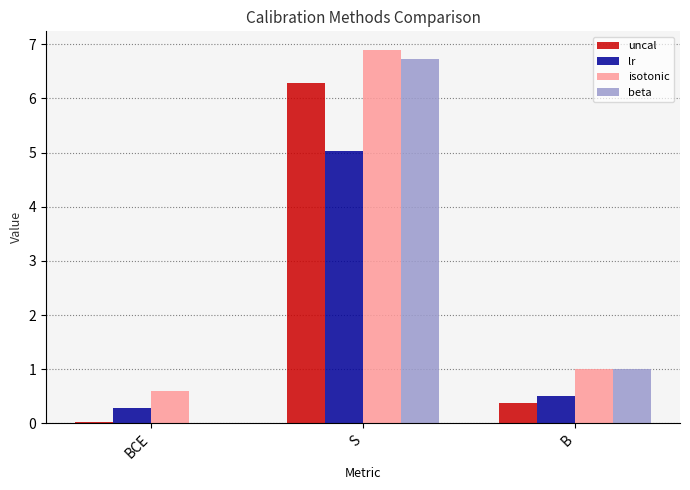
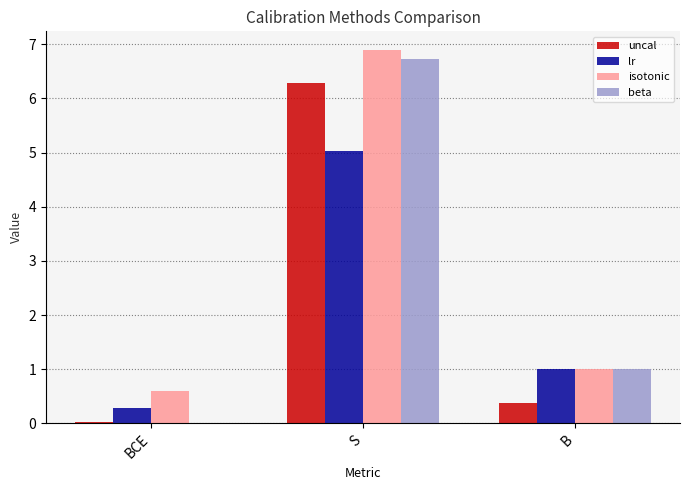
  {
    "uncal": {
      "S": 6.3,
      "B": 0.4
    },
    "lr": {
      "BCE": 0.3,
      "S": 5.0,
-     "B": 0.5
+     "B": 1.0
    },
    "isotonic": {
      "BCE": 0.6,
      "S": 6.9,
      "B": 1.0
    },
    "beta": {
      "S": 6.7,
      "B": 1.0
    }
  }
